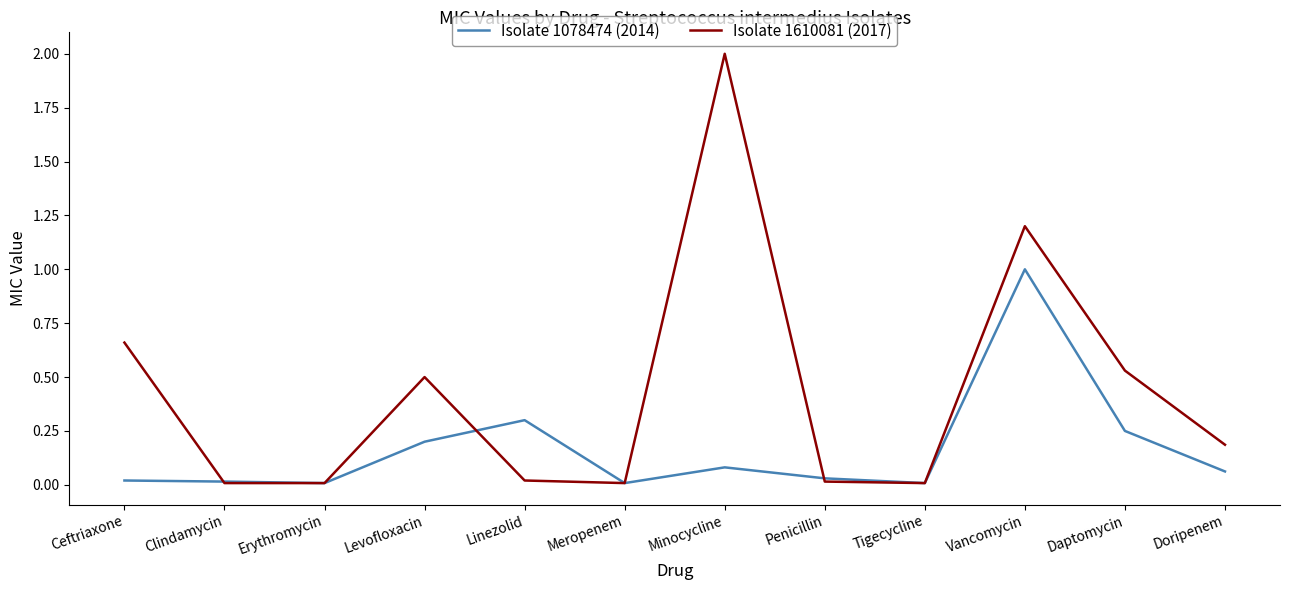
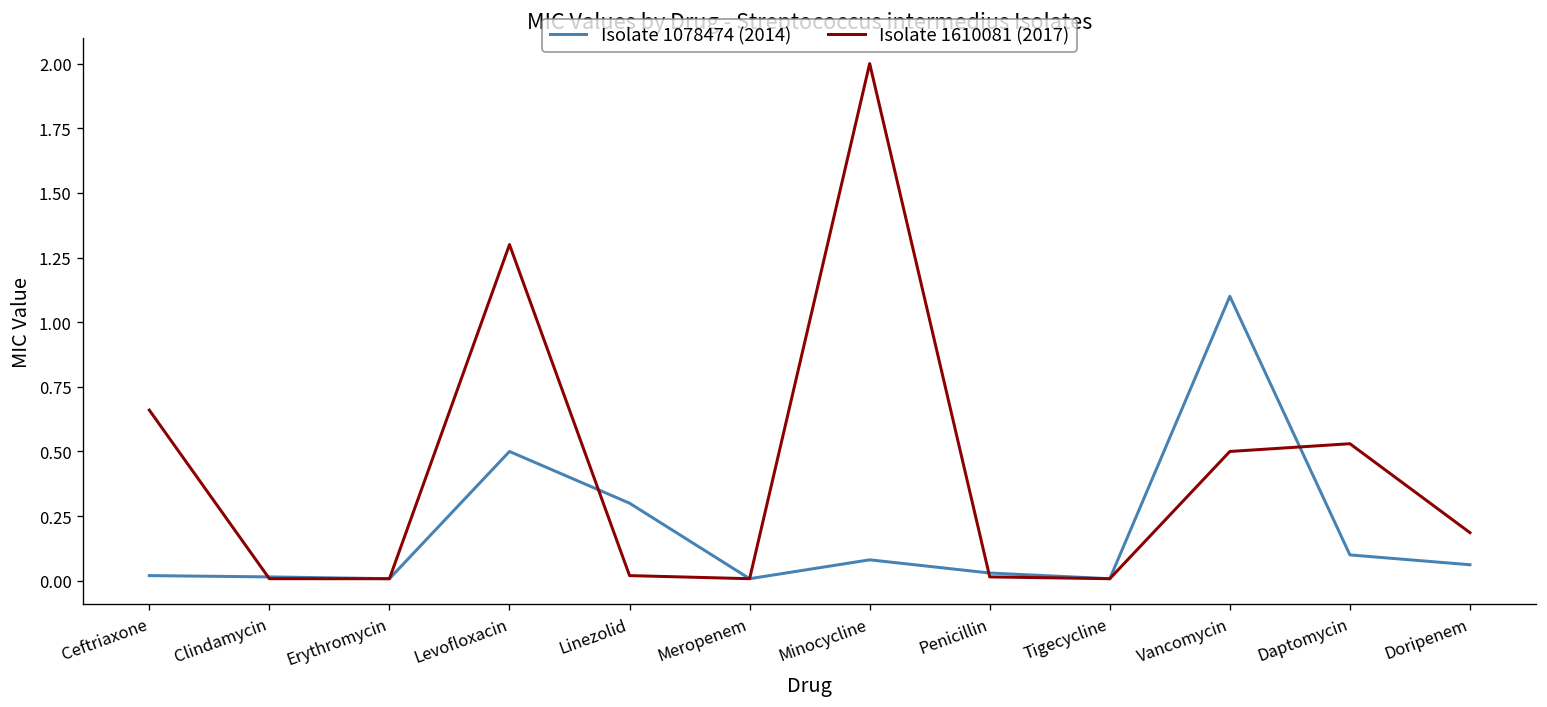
  {
    "Isolate 1078474 (2014)": {
      "Ceftriaxone": 0.02,
-     "Levofloxacin": 0.2,
+     "Levofloxacin": 0.5,
      "Linezolid": 0.30,
      "Minocycline": 0.08,
      "Penicillin": 0.03,
-     "Vancomycin": 1.0,
-     "Daptomycin": 0.25,
+     "Vancomycin": 1.1,
+     "Daptomycin": 0.10,
      "Doripenem": 0.06
    },
    "Isolate 1610081 (2017)": {
      "Ceftriaxone": 0.66,
-     "Levofloxacin": 0.5,
+     "Levofloxacin": 1.3,
      "Linezolid": 0.02,
      "Minocycline": 2.0,
      "Penicillin": 0.02,
-     "Vancomycin": 1.2,
+     "Vancomycin": 0.5,
      "Daptomycin": 0.53,
      "Doripenem": 0.19
    }
  }
